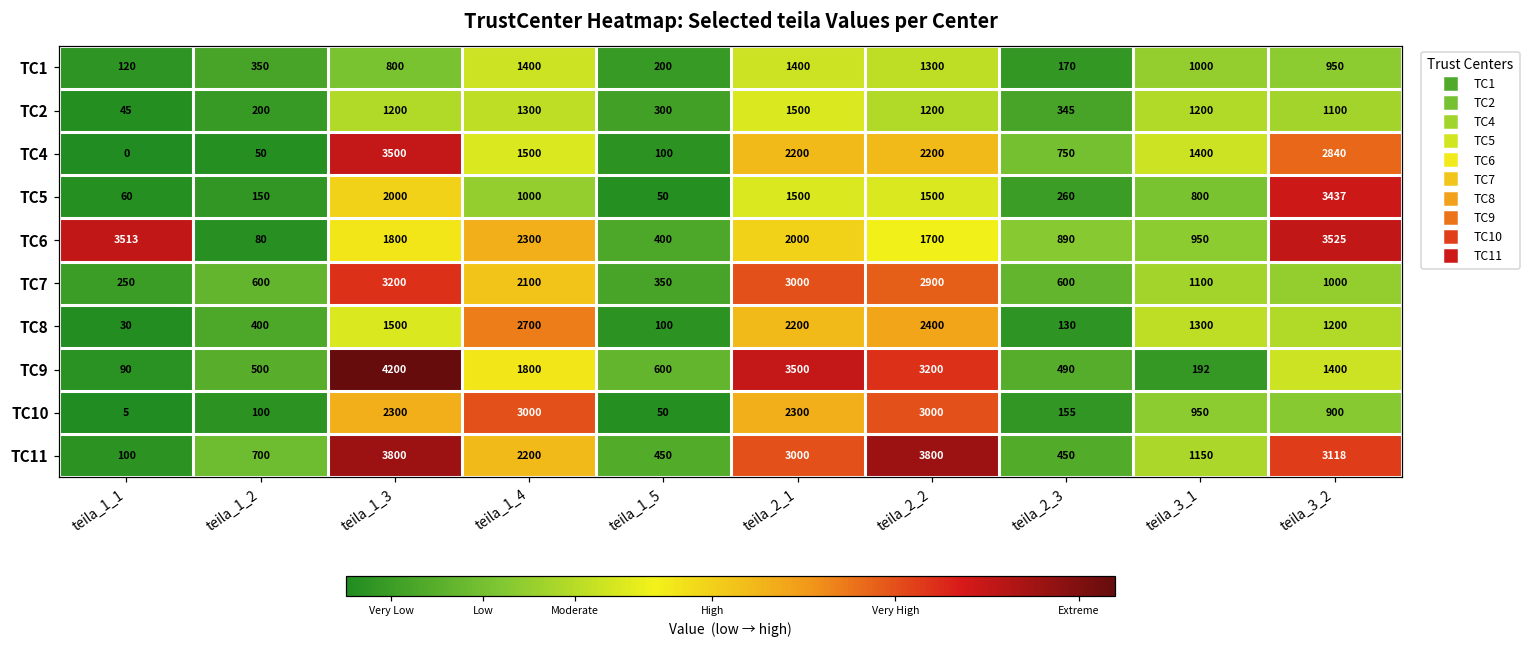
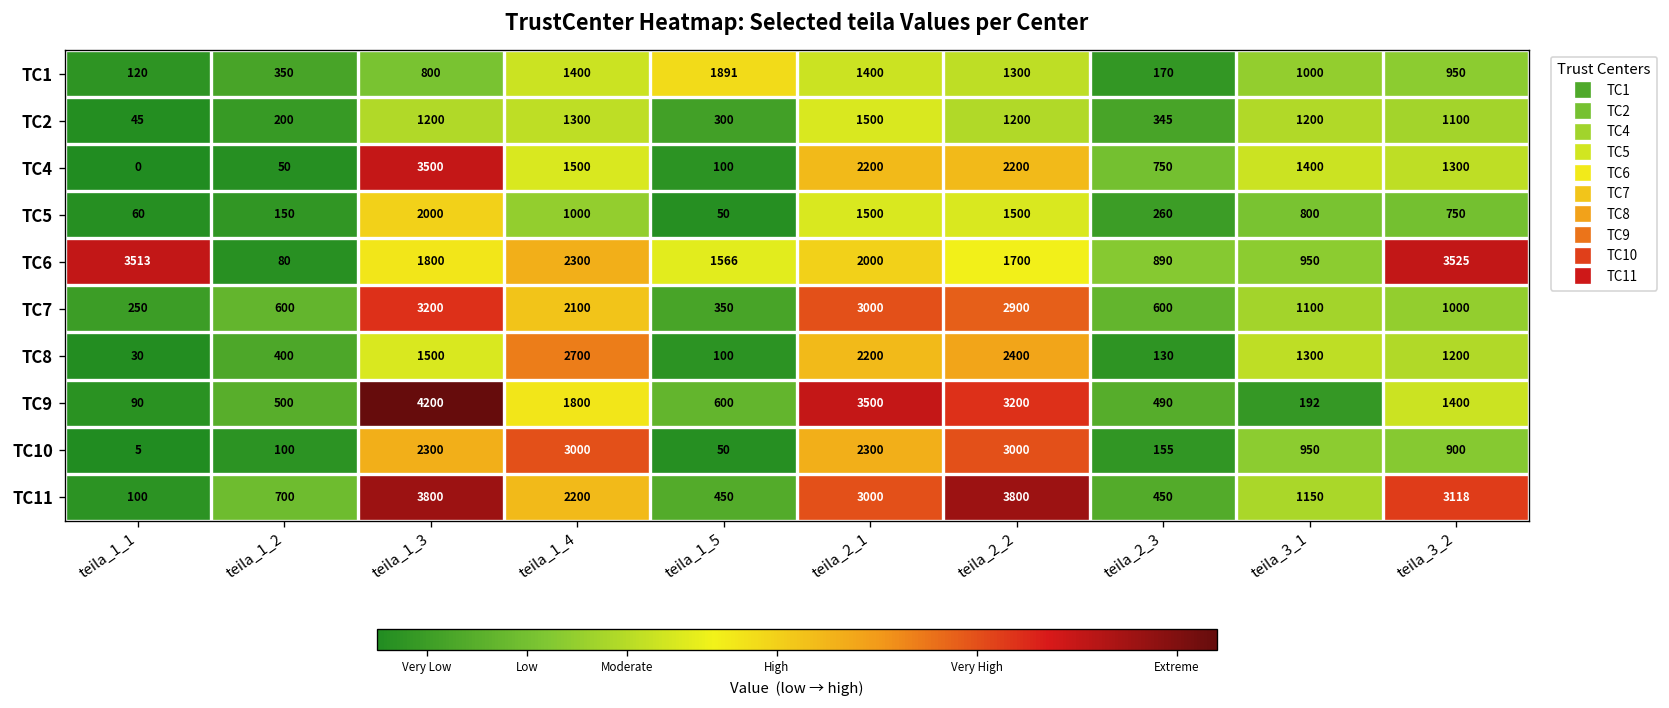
  {
    "TC1": {
      "teila_1_1": 120,
      "teila_1_2": 350,
      "teila_1_3": 800,
      "teila_1_4": 1400,
-     "teila_1_5": 200,
+     "teila_1_5": 1891,
      "teila_2_1": 1400,
      "teila_2_2": 1300,
      "teila_2_3": 170,
      "teila_3_1": 1000,
      "teila_3_2": 950
    },
    "TC2": {
      "teila_1_1": 45,
      "teila_1_2": 200,
      "teila_1_3": 1200,
      "teila_1_4": 1300,
      "teila_1_5": 300,
      "teila_2_1": 1500,
      "teila_2_2": 1200,
      "teila_2_3": 345,
      "teila_3_1": 1200,
      "teila_3_2": 1100
    },
    "TC4": {
      "teila_1_1": 0,
      "teila_1_2": 50,
      "teila_1_3": 3500,
      "teila_1_4": 1500,
      "teila_1_5": 100,
      "teila_2_1": 2200,
      "teila_2_2": 2200,
      "teila_2_3": 750,
      "teila_3_1": 1400,
-     "teila_3_2": 2840
+     "teila_3_2": 1300
    },
    "TC5": {
      "teila_1_1": 60,
      "teila_1_2": 150,
      "teila_1_3": 2000,
      "teila_1_4": 1000,
      "teila_1_5": 50,
      "teila_2_1": 1500,
      "teila_2_2": 1500,
      "teila_2_3": 260,
      "teila_3_1": 800,
-     "teila_3_2": 3437
+     "teila_3_2": 750
    },
    "TC6": {
      "teila_1_1": 3513,
      "teila_1_2": 80,
      "teila_1_3": 1800,
      "teila_1_4": 2300,
-     "teila_1_5": 400,
+     "teila_1_5": 1566,
      "teila_2_1": 2000,
      "teila_2_2": 1700,
      "teila_2_3": 890,
      "teila_3_1": 950,
      "teila_3_2": 3525
    },
    "TC7": {
      "teila_1_1": 250,
      "teila_1_2": 600,
      "teila_1_3": 3200,
      "teila_1_4": 2100,
      "teila_1_5": 350,
      "teila_2_1": 3000,
      "teila_2_2": 2900,
      "teila_2_3": 600,
      "teila_3_1": 1100,
      "teila_3_2": 1000
    },
    "TC8": {
      "teila_1_1": 30,
      "teila_1_2": 400,
      "teila_1_3": 1500,
      "teila_1_4": 2700,
      "teila_1_5": 100,
      "teila_2_1": 2200,
      "teila_2_2": 2400,
      "teila_2_3": 130,
      "teila_3_1": 1300,
      "teila_3_2": 1200
    },
    "TC9": {
      "teila_1_1": 90,
      "teila_1_2": 500,
      "teila_1_3": 4200,
      "teila_1_4": 1800,
      "teila_1_5": 600,
      "teila_2_1": 3500,
      "teila_2_2": 3200,
      "teila_2_3": 490,
      "teila_3_1": 192,
      "teila_3_2": 1400
    },
    "TC10": {
      "teila_1_1": 5,
      "teila_1_2": 100,
      "teila_1_3": 2300,
      "teila_1_4": 3000,
      "teila_1_5": 50,
      "teila_2_1": 2300,
      "teila_2_2": 3000,
      "teila_2_3": 155,
      "teila_3_1": 950,
      "teila_3_2": 900
    },
    "TC11": {
      "teila_1_1": 100,
      "teila_1_2": 700,
      "teila_1_3": 3800,
      "teila_1_4": 2200,
      "teila_1_5": 450,
      "teila_2_1": 3000,
      "teila_2_2": 3800,
      "teila_2_3": 450,
      "teila_3_1": 1150,
      "teila_3_2": 3118
    }
  }
